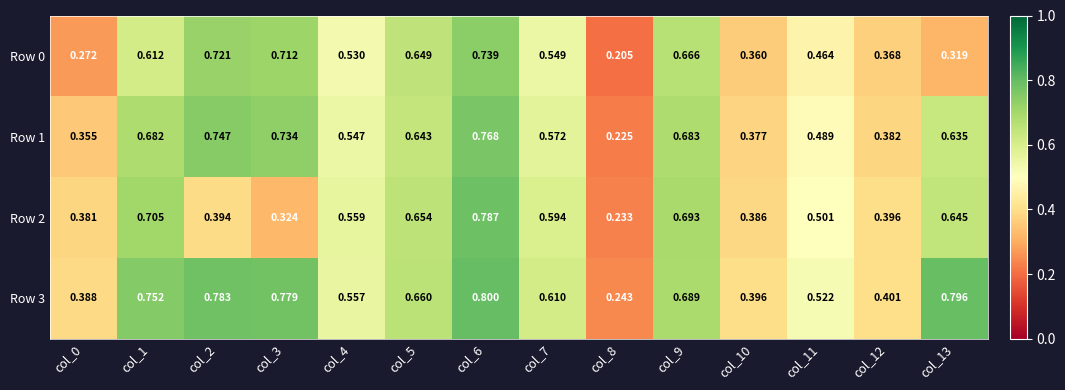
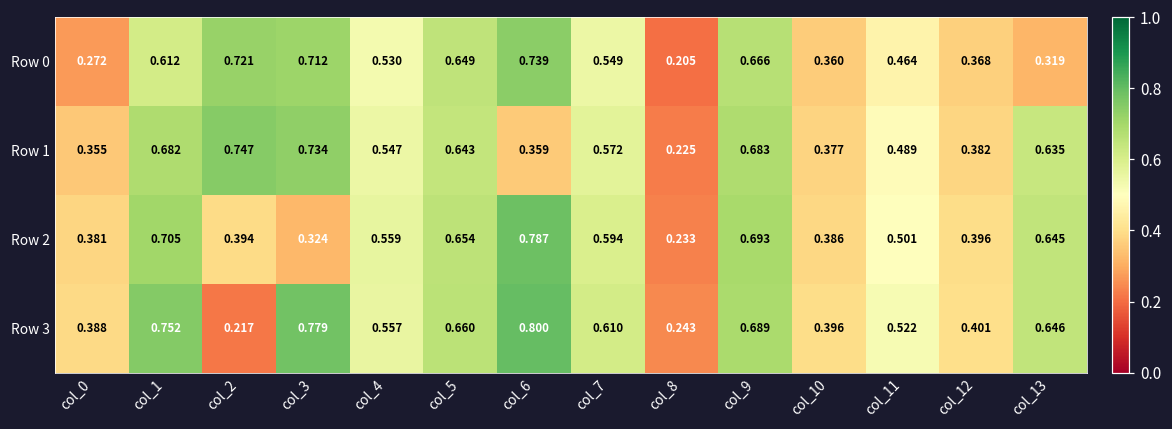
  {
    "Row 0": {
      "col_0": 0.272,
      "col_1": 0.612,
      "col_2": 0.721,
      "col_3": 0.712,
      "col_4": 0.530,
      "col_5": 0.649,
      "col_6": 0.739,
      "col_7": 0.549,
      "col_8": 0.205,
      "col_9": 0.666,
      "col_10": 0.360,
      "col_11": 0.464,
      "col_12": 0.368,
      "col_13": 0.319
    },
    "Row 1": {
      "col_0": 0.355,
      "col_1": 0.682,
      "col_2": 0.747,
      "col_3": 0.734,
      "col_4": 0.547,
      "col_5": 0.643,
-     "col_6": 0.768,
+     "col_6": 0.359,
      "col_7": 0.572,
      "col_8": 0.225,
      "col_9": 0.683,
      "col_10": 0.377,
      "col_11": 0.489,
      "col_12": 0.382,
      "col_13": 0.635
    },
    "Row 2": {
      "col_0": 0.381,
      "col_1": 0.705,
      "col_2": 0.394,
      "col_3": 0.324,
      "col_4": 0.559,
      "col_5": 0.654,
      "col_6": 0.787,
      "col_7": 0.594,
      "col_8": 0.233,
      "col_9": 0.693,
      "col_10": 0.386,
      "col_11": 0.501,
      "col_12": 0.396,
      "col_13": 0.645
    },
    "Row 3": {
      "col_0": 0.388,
      "col_1": 0.752,
-     "col_2": 0.783,
+     "col_2": 0.217,
      "col_3": 0.779,
      "col_4": 0.557,
      "col_5": 0.660,
      "col_6": 0.800,
      "col_7": 0.610,
      "col_8": 0.243,
      "col_9": 0.689,
      "col_10": 0.396,
      "col_11": 0.522,
      "col_12": 0.401,
-     "col_13": 0.796
+     "col_13": 0.646
    }
  }
